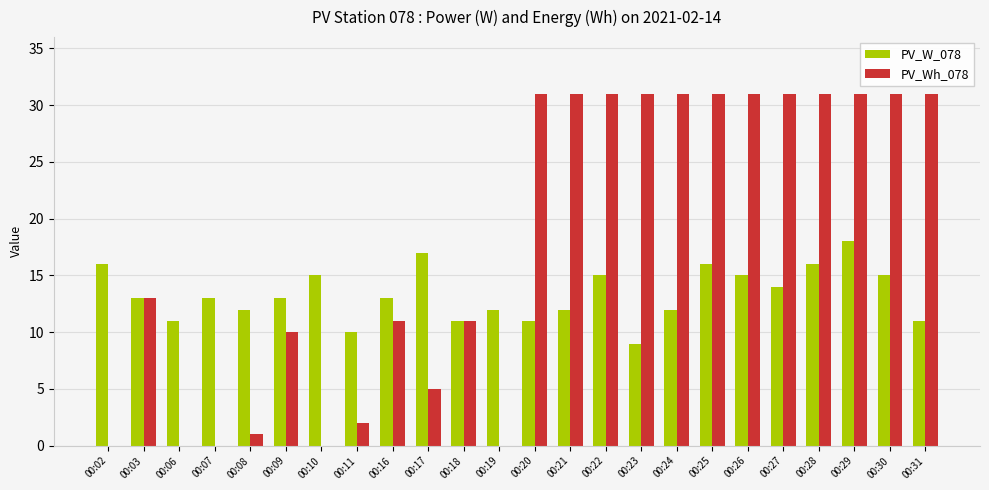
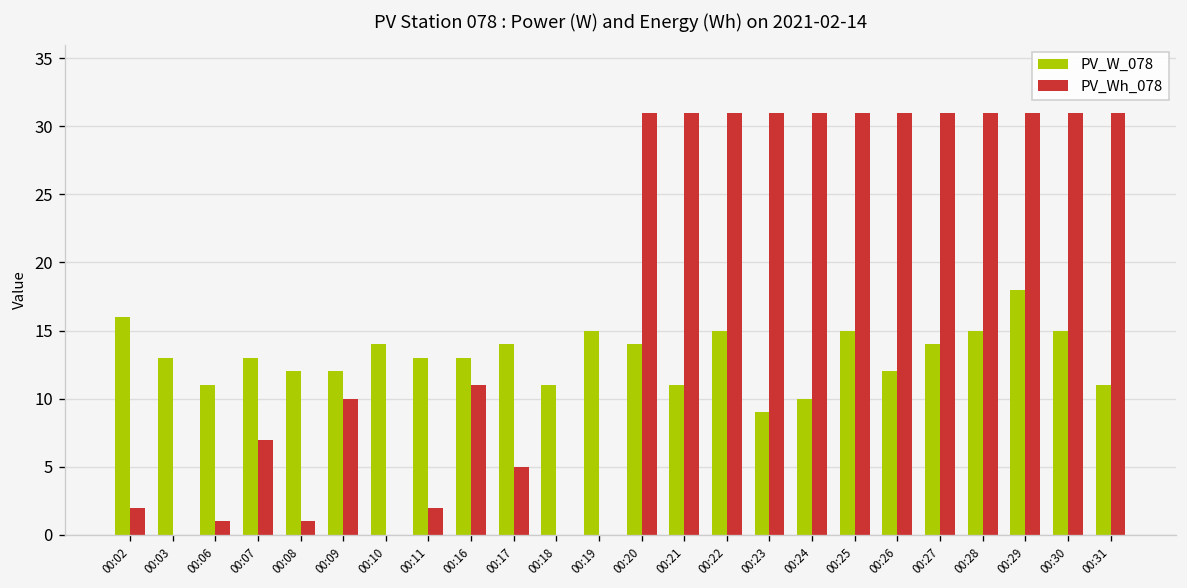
  {
    "PV_W_078": {
      "00:02": 16,
      "00:03": 13,
      "00:06": 11,
      "00:07": 13,
      "00:08": 12,
-     "00:09": 13,
-     "00:10": 15,
-     "00:11": 10,
+     "00:09": 12,
+     "00:10": 14,
+     "00:11": 13,
      "00:16": 13,
-     "00:17": 17,
+     "00:17": 14,
      "00:18": 11,
-     "00:19": 12,
-     "00:20": 11,
-     "00:21": 12,
+     "00:19": 15,
+     "00:20": 14,
+     "00:21": 11,
      "00:22": 15,
      "00:23": 9,
-     "00:24": 12,
-     "00:25": 16,
-     "00:26": 15,
+     "00:24": 10,
+     "00:25": 15,
+     "00:26": 12,
      "00:27": 14,
-     "00:28": 16,
+     "00:28": 15,
      "00:29": 18,
      "00:30": 15,
      "00:31": 11
    },
    "PV_Wh_078": {
-     "00:02": 0,
-     "00:03": 13,
-     "00:06": 0,
-     "00:07": 0,
+     "00:02": 2,
+     "00:03": 0,
+     "00:06": 1,
+     "00:07": 7,
      "00:08": 1,
      "00:09": 10,
      "00:10": 0,
      "00:11": 2,
      "00:16": 11,
      "00:17": 5,
-     "00:18": 11,
+     "00:18": 0,
      "00:19": 0,
      "00:20": 31,
      "00:21": 31,
      "00:22": 31,
      "00:23": 31,
      "00:24": 31,
      "00:25": 31,
      "00:26": 31,
      "00:27": 31,
      "00:28": 31,
      "00:29": 31,
      "00:30": 31,
      "00:31": 31
    }
  }
